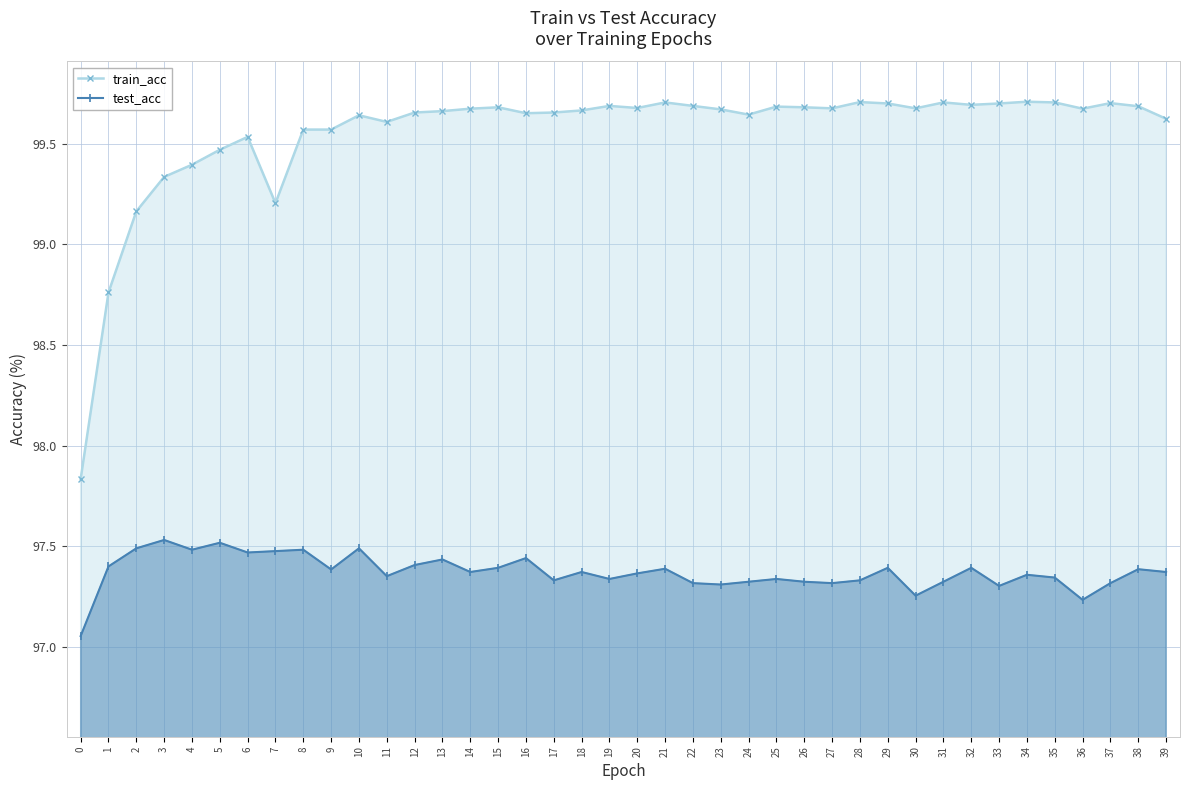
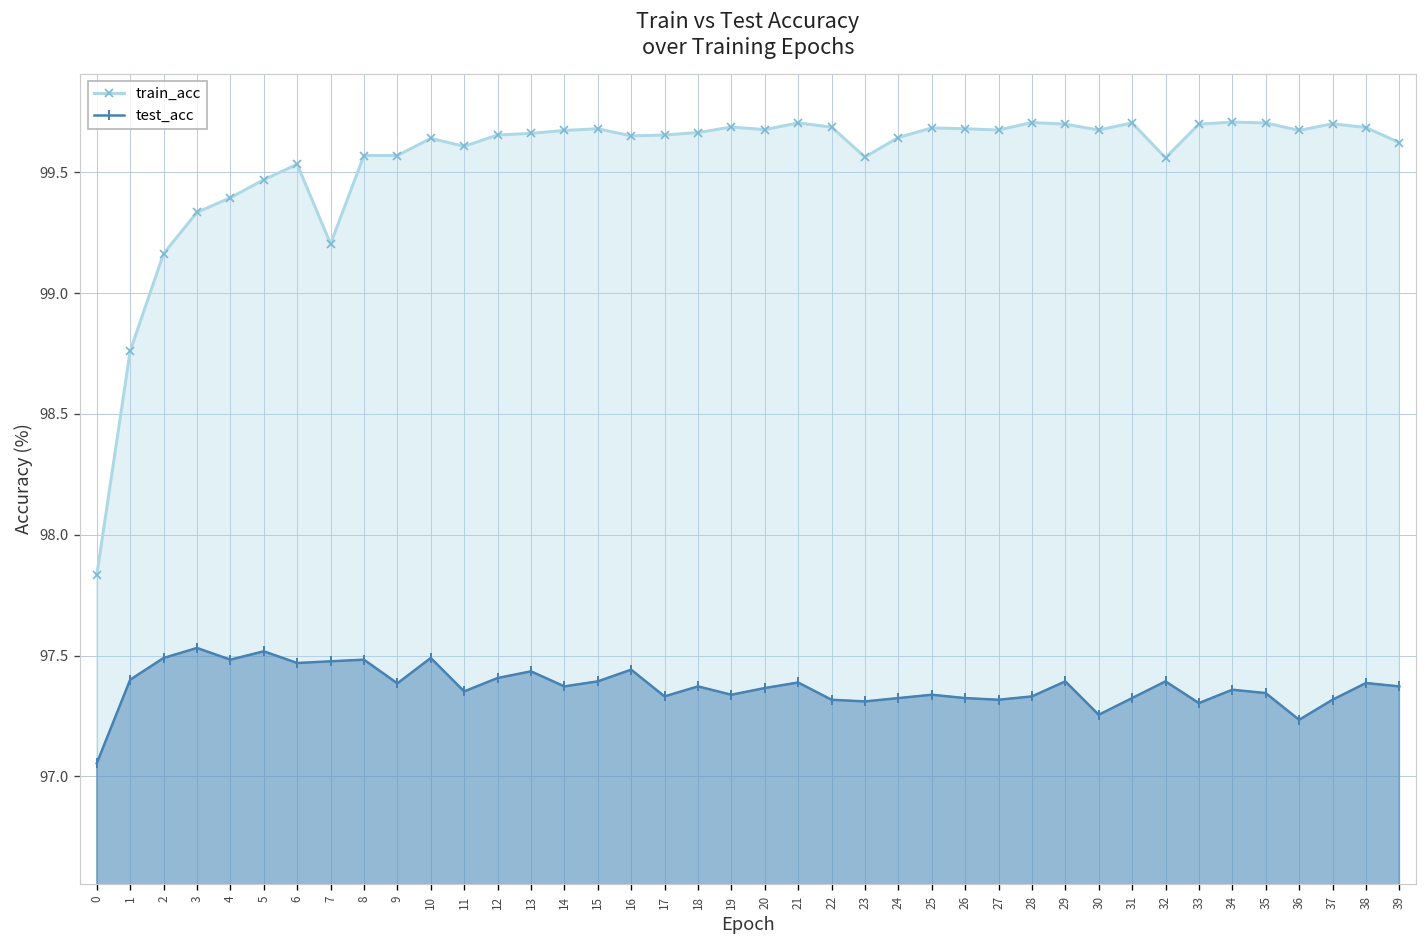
  {
    "train_acc": {
      "0": 97.83,
      "1": 98.76,
      "2": 99.16,
      "3": 99.33,
      "4": 99.39,
      "5": 99.47,
      "6": 99.53,
      "7": 99.20,
      "8": 99.57,
      "9": 99.57,
      "10": 99.64,
      "11": 99.61,
      "12": 99.65,
      "13": 99.66,
      "14": 99.67,
      "15": 99.68,
      "16": 99.65,
      "17": 99.65,
      "18": 99.66,
      "19": 99.69,
      "20": 99.68,
      "21": 99.70,
      "22": 99.69,
-     "23": 99.67,
+     "23": 99.56,
      "24": 99.64,
      "25": 99.68,
      "26": 99.68,
      "27": 99.68,
      "28": 99.71,
      "29": 99.70,
      "30": 99.68,
      "31": 99.70,
-     "32": 99.69,
+     "32": 99.56,
      "33": 99.70,
      "34": 99.71,
      "35": 99.70,
      "36": 99.67,
      "37": 99.70,
      "38": 99.69,
      "39": 99.62
    },
    "test_acc": {
      "0": 97.05,
      "1": 97.40,
      "2": 97.49,
      "3": 97.53,
      "4": 97.48,
      "5": 97.52,
      "6": 97.47,
      "7": 97.48,
      "8": 97.48,
      "9": 97.38,
      "10": 97.49,
      "11": 97.35,
      "12": 97.41,
      "13": 97.43,
      "14": 97.37,
      "15": 97.39,
      "16": 97.44,
      "17": 97.33,
      "18": 97.37,
      "19": 97.34,
      "20": 97.37,
      "21": 97.39,
      "22": 97.32,
      "23": 97.31,
      "24": 97.32,
      "25": 97.34,
      "26": 97.32,
      "27": 97.32,
      "28": 97.33,
      "29": 97.39,
      "30": 97.25,
      "31": 97.32,
      "32": 97.39,
      "33": 97.30,
      "34": 97.36,
      "35": 97.34,
      "36": 97.23,
      "37": 97.32,
      "38": 97.39,
      "39": 97.37
    }
  }
